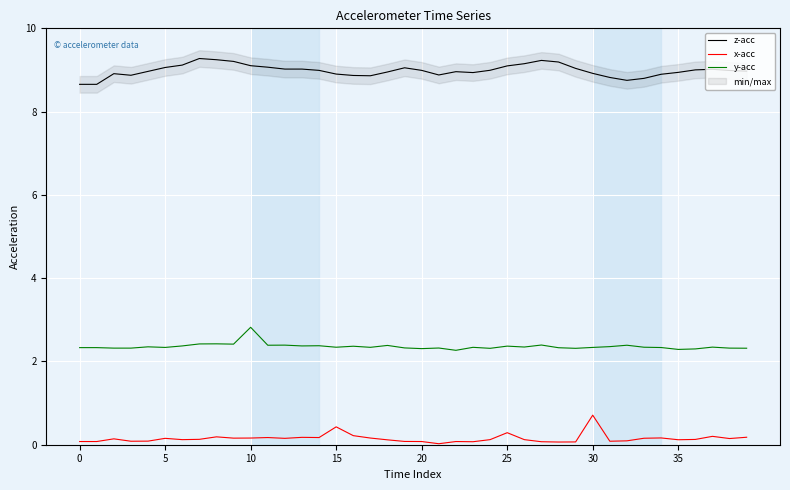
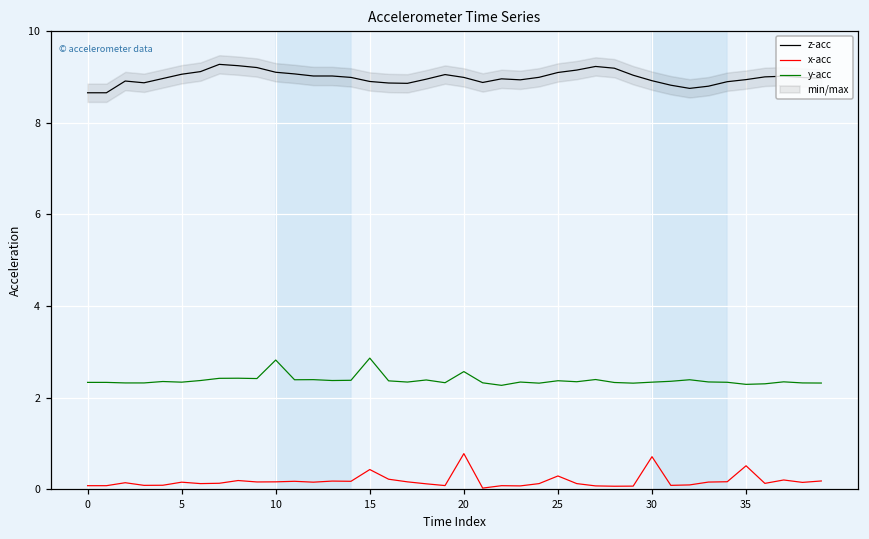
  {
    "x-acc": {
      "0": 0.1,
      "5": 0.2,
      "10": 0.2,
      "15": 0.4,
-     "20": 0.1,
+     "20": 0.8,
      "25": 0.3,
      "30": 0.7,
-     "35": 0.1
+     "35": 0.5
    },
    "y-acc": {
      "0": 2.3,
      "5": 2.3,
      "10": 2.8,
-     "15": 2.3,
-     "20": 2.3,
+     "15": 2.9,
+     "20": 2.6,
      "25": 2.4,
      "30": 2.3,
      "35": 2.3
    }
  }
